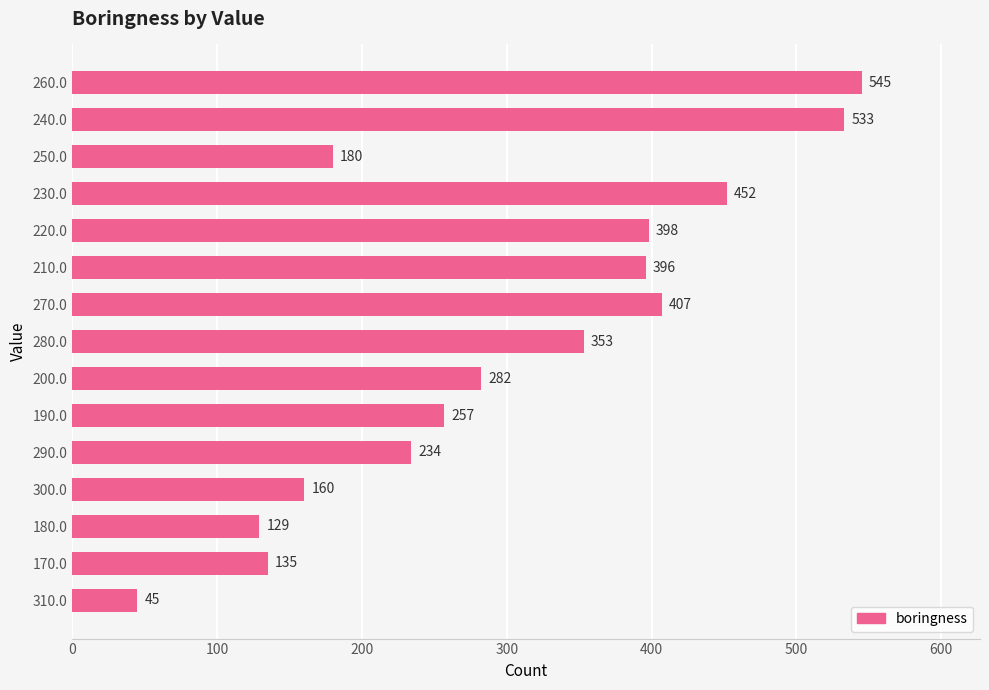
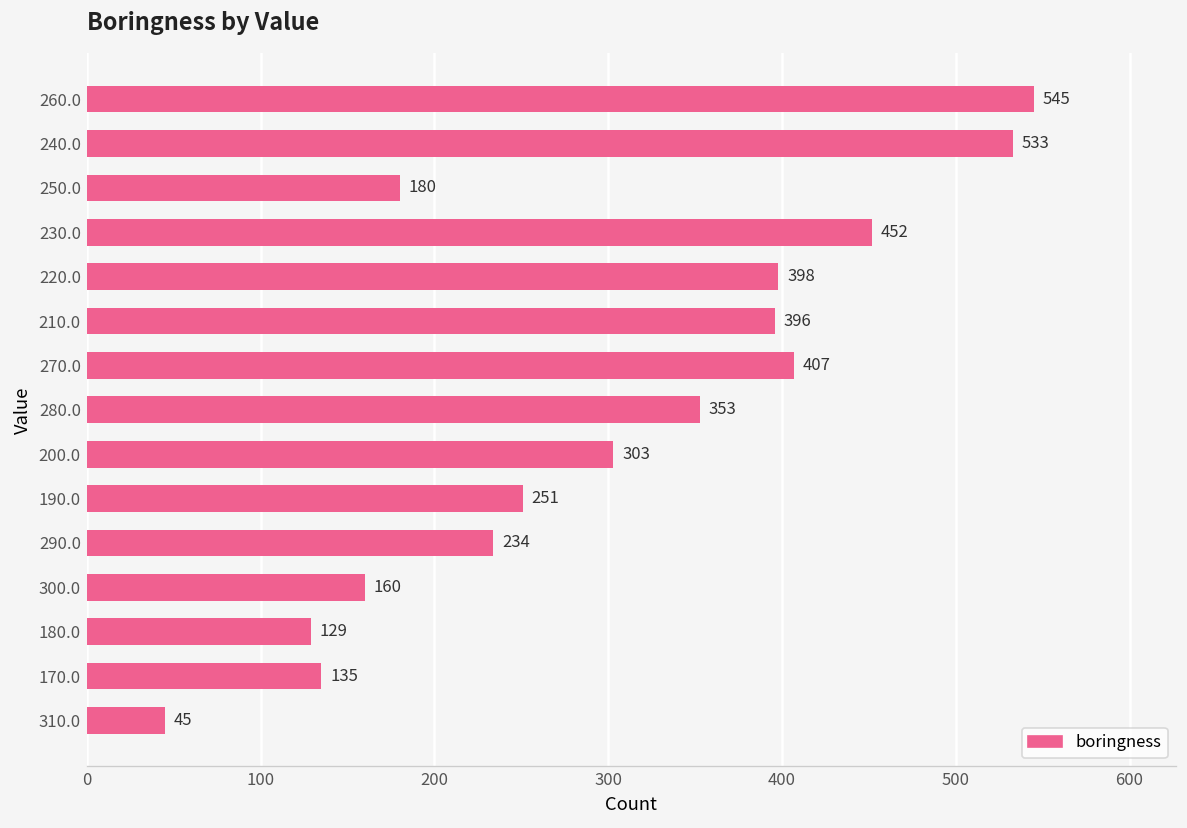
  {
    "260.0": 545,
    "240.0": 533,
    "250.0": 180,
    "230.0": 452,
    "220.0": 398,
    "210.0": 396,
    "270.0": 407,
    "280.0": 353,
-   "200.0": 282,
-   "190.0": 257,
+   "200.0": 303,
+   "190.0": 251,
    "290.0": 234,
    "300.0": 160,
    "180.0": 129,
    "170.0": 135,
    "310.0": 45
  }
